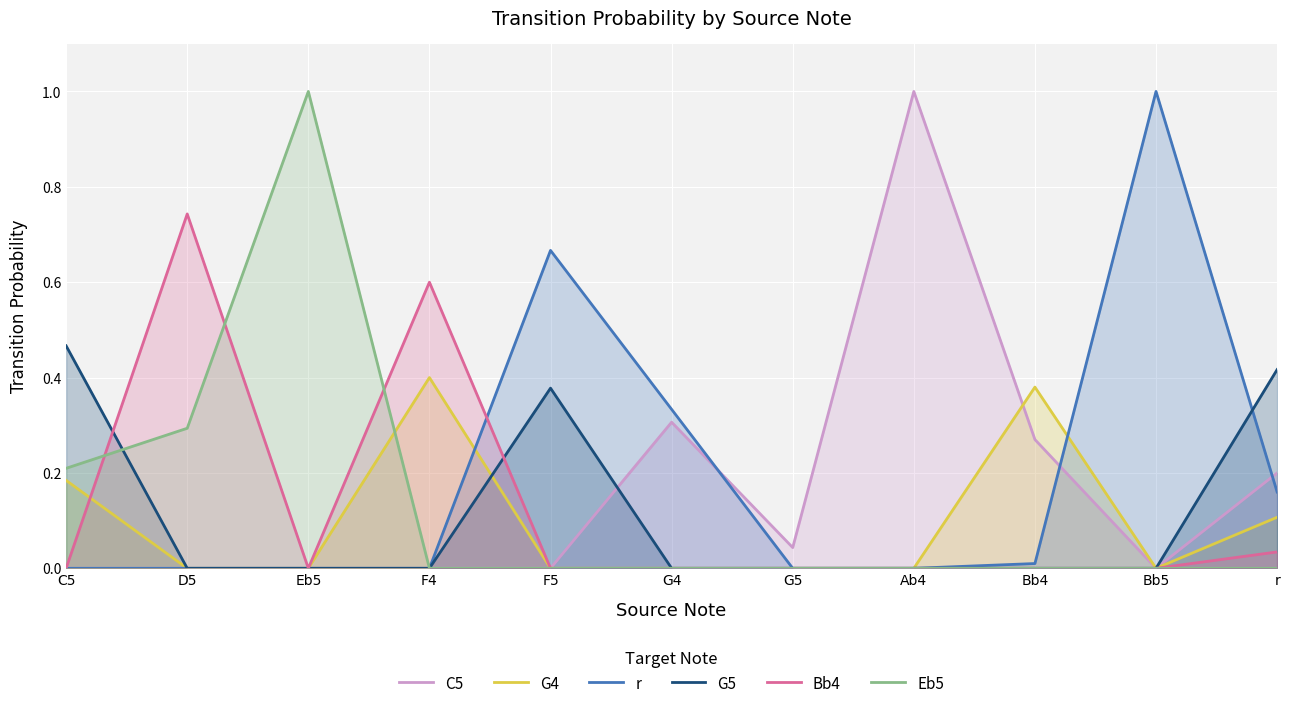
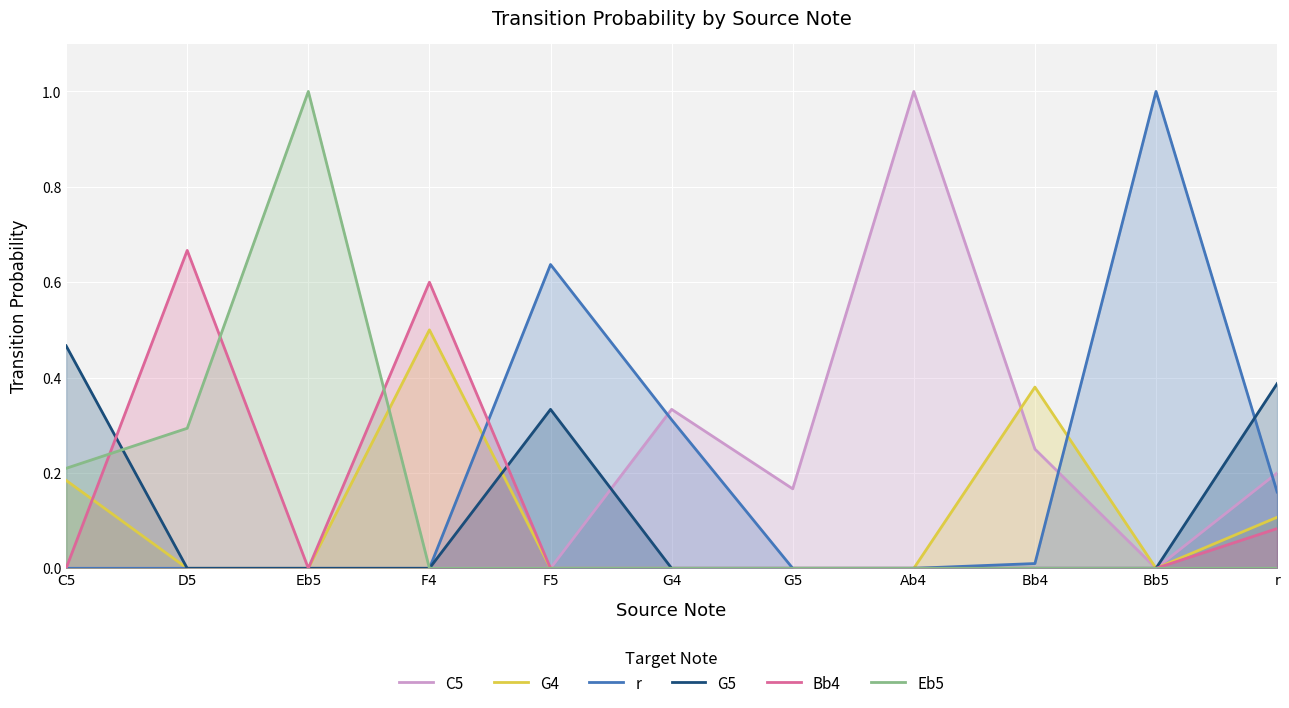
  {
    "C5": {
-     "G4": 0.31,
-     "G5": 0.04,
+     "G4": 0.33,
+     "G5": 0.17,
      "Ab4": 1.00,
-     "Bb4": 0.27,
+     "Bb4": 0.25,
      "r": 0.20
    },
    "G4": {
      "C5": 0.18,
-     "F4": 0.4,
+     "F4": 0.5,
      "Bb4": 0.38,
      "r": 0.11
    },
    "r": {
-     "F5": 0.67,
-     "G4": 0.33,
+     "F5": 0.64,
+     "G4": 0.31,
      "Bb4": 0.01,
      "Bb5": 1.00,
      "r": 0.16
    },
    "G5": {
      "C5": 0.47,
-     "F5": 0.38,
-     "r": 0.42
+     "F5": 0.33,
+     "r": 0.39
    },
    "Bb4": {
-     "D5": 0.74,
+     "D5": 0.67,
      "F4": 0.60,
-     "r": 0.03
+     "r": 0.08
    },
    "Eb5": {
      "C5": 0.21,
      "D5": 0.29,
      "Eb5": 1.00,
      "r": 0.00
    }
  }
